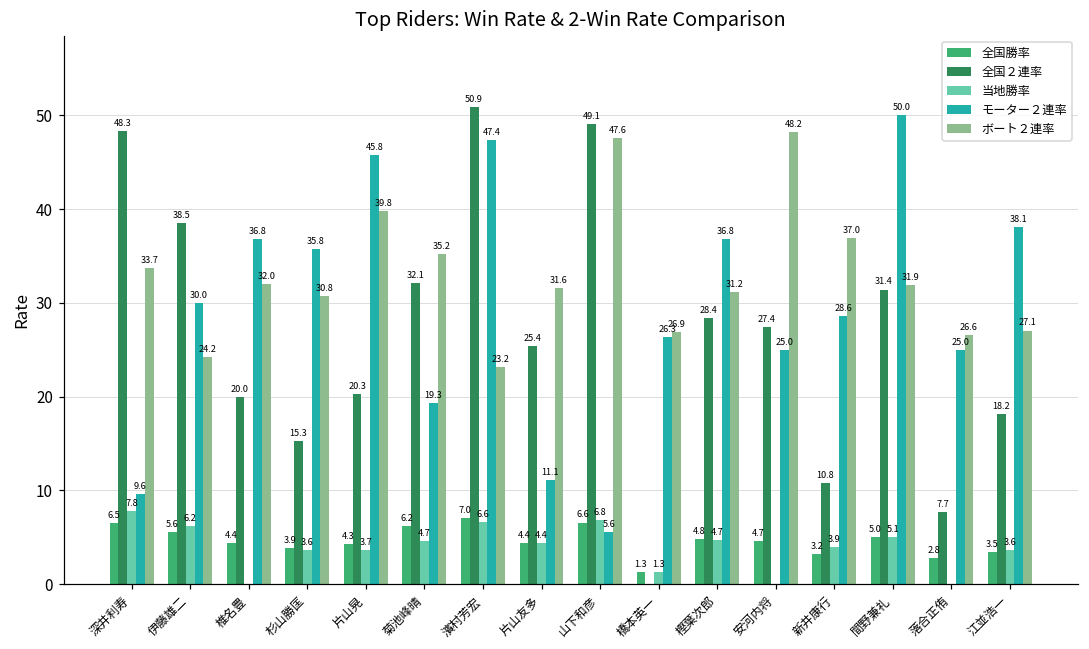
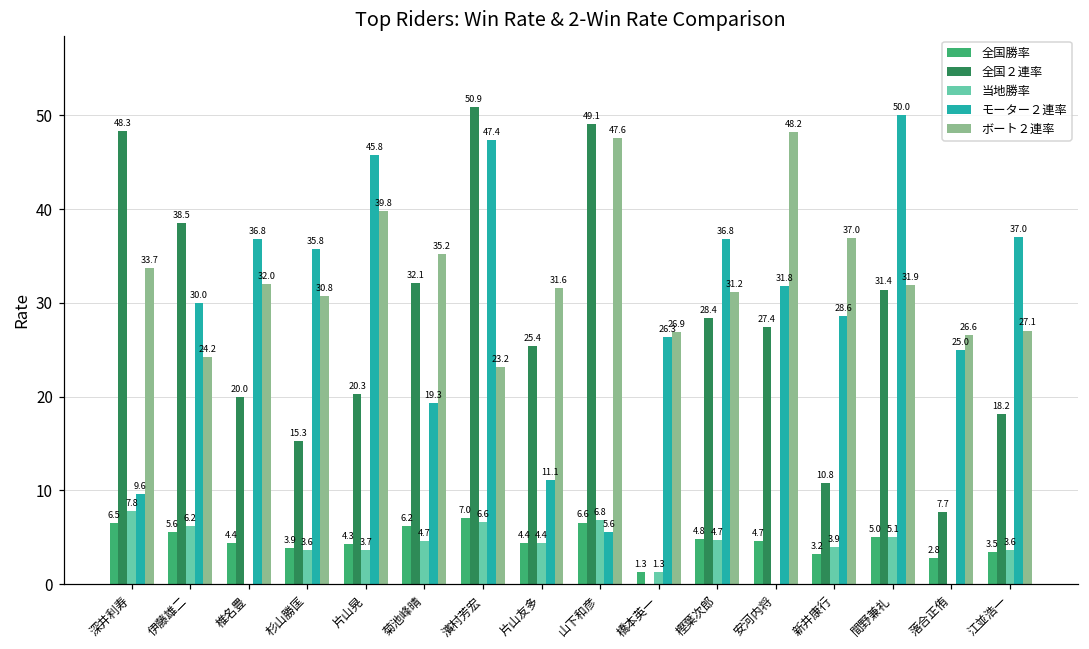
  {
    "モーター２連率": {
      "深井利寿": 9.6,
      "伊藤雄二": 30.0,
      "椎名豊": 36.8,
      "杉山勝匡": 35.8,
      "片山晃": 45.8,
      "菊池峰晴": 19.3,
      "濱村芳宏": 47.4,
      "片山友多": 11.1,
      "山下和彦": 5.6,
      "樫葉次郎": 36.8,
-     "安河内将": 25.0,
+     "安河内将": 31.8,
      "新井康行": 28.6,
      "間野兼礼": 50.0,
      "落合正侑": 25.0,
-     "江並浩一": 38.1
+     "江並浩一": 37.0
    }
  }
